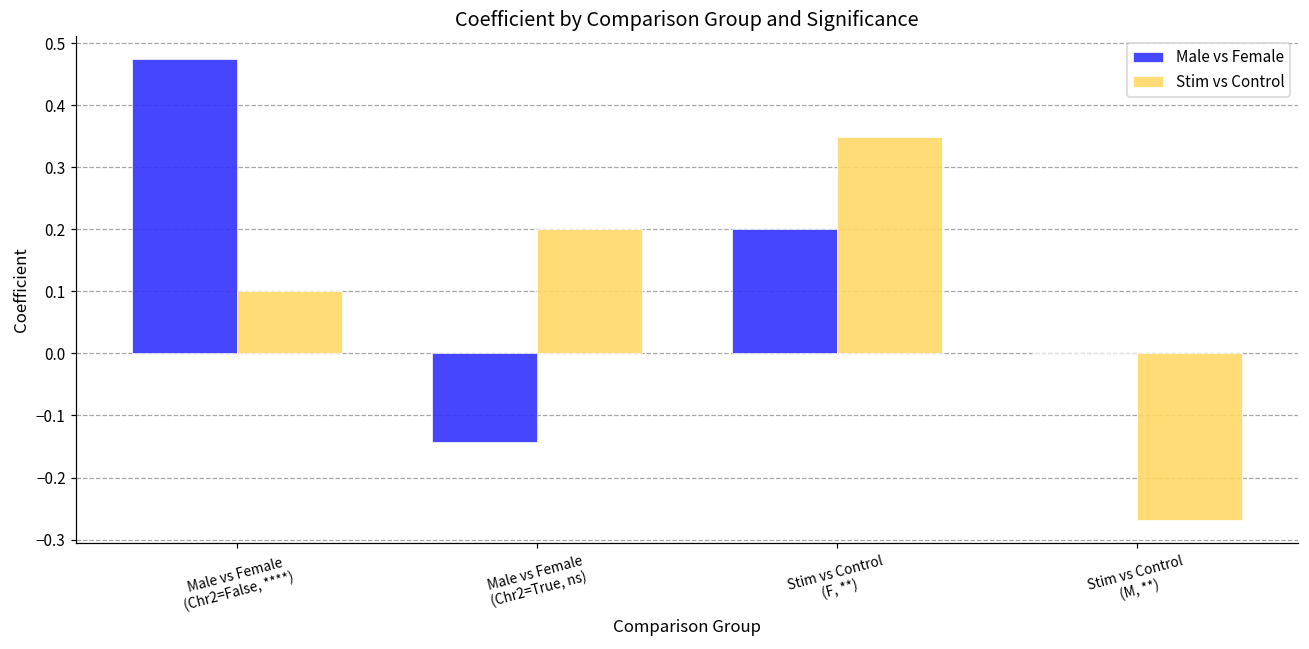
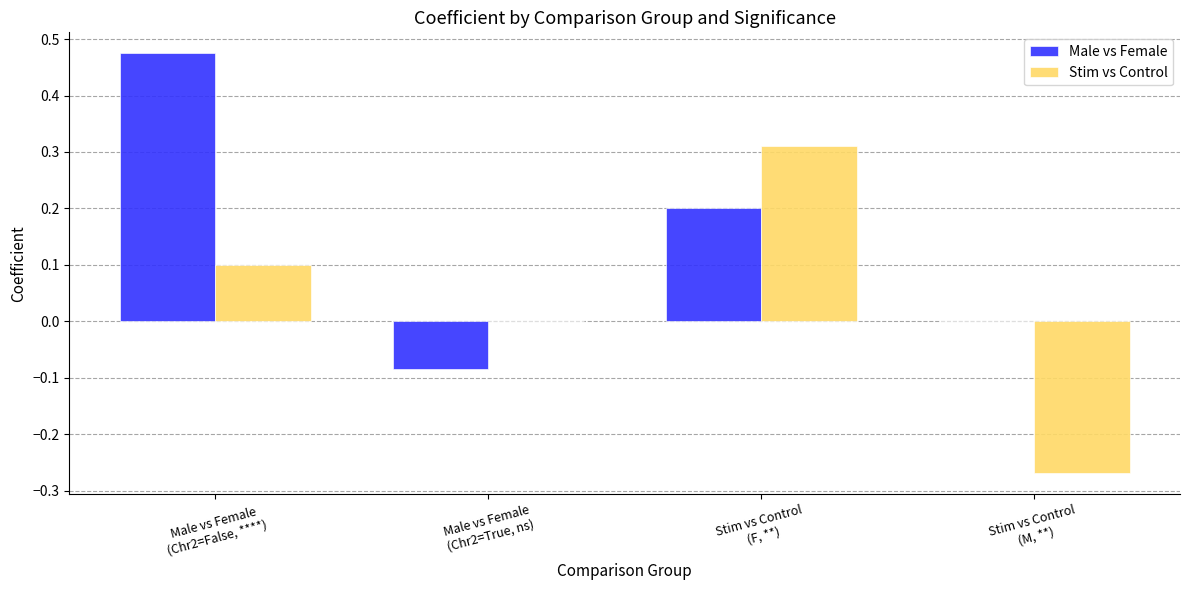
  {
    "Male vs Female": {
      "Male vs Female (Chr2=False, ****)": 0.47,
-     "Male vs Female (Chr2=True, ns)": -0.14,
+     "Male vs Female (Chr2=True, ns)": -0.08,
      "Stim vs Control (F, **)": 0.20,
      "Stim vs Control (M, **)": 0.00
    },
    "Stim vs Control": {
      "Male vs Female (Chr2=False, ****)": 0.10,
-     "Male vs Female (Chr2=True, ns)": 0.2,
-     "Stim vs Control (F, **)": 0.35,
+     "Male vs Female (Chr2=True, ns)": 0.0,
+     "Stim vs Control (F, **)": 0.31,
      "Stim vs Control (M, **)": -0.27
    }
  }
